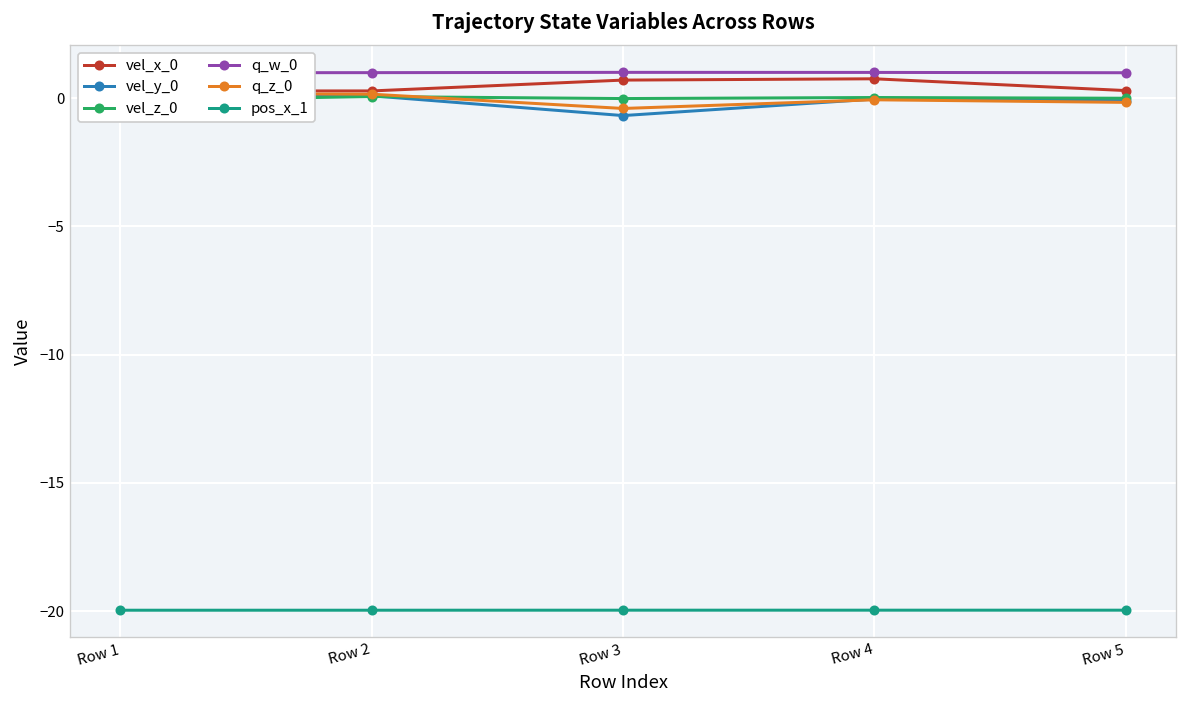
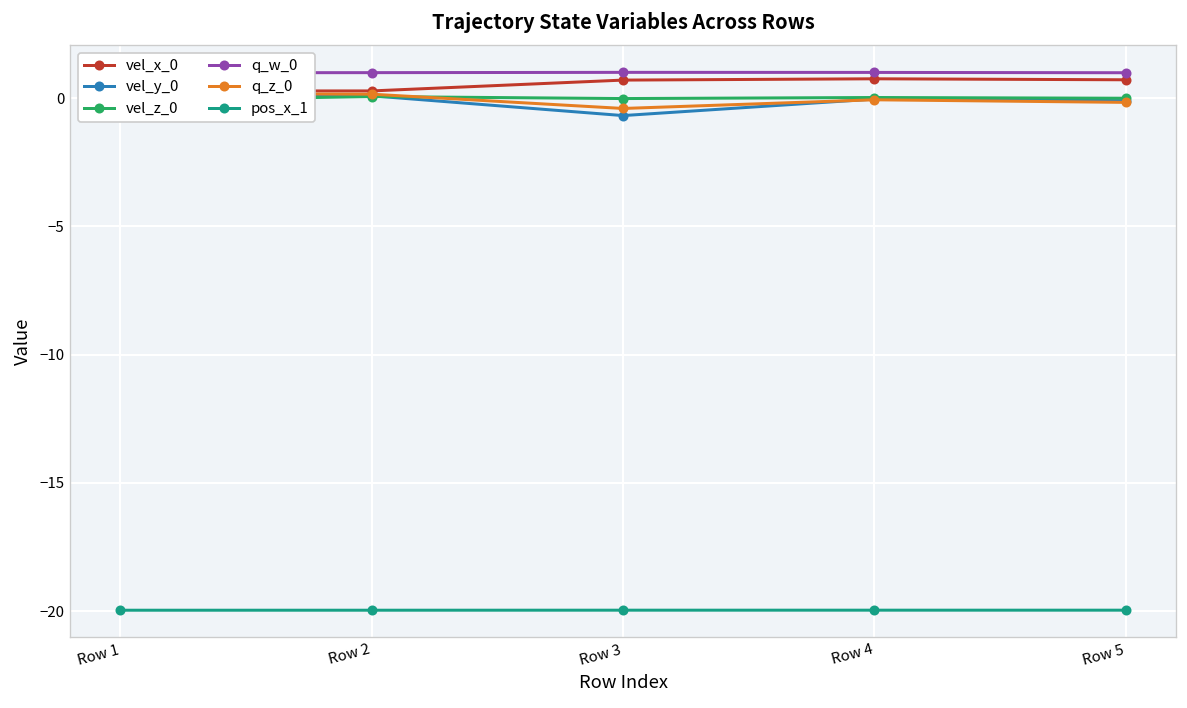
  {
    "vel_x_0": {
      "Row 2": 0.3,
      "Row 3": 0.7,
      "Row 4": 0.7,
-     "Row 5": 0.3
+     "Row 5": 0.7
    },
    "vel_y_0": {
      "Row 3": -0.7
    },
    "q_w_0": {
      "Row 2": 1.0,
      "Row 3": 1.0,
      "Row 4": 1.0,
      "Row 5": 1.0
    },
    "q_z_0": {
      "Row 3": -0.4
    }
  }
